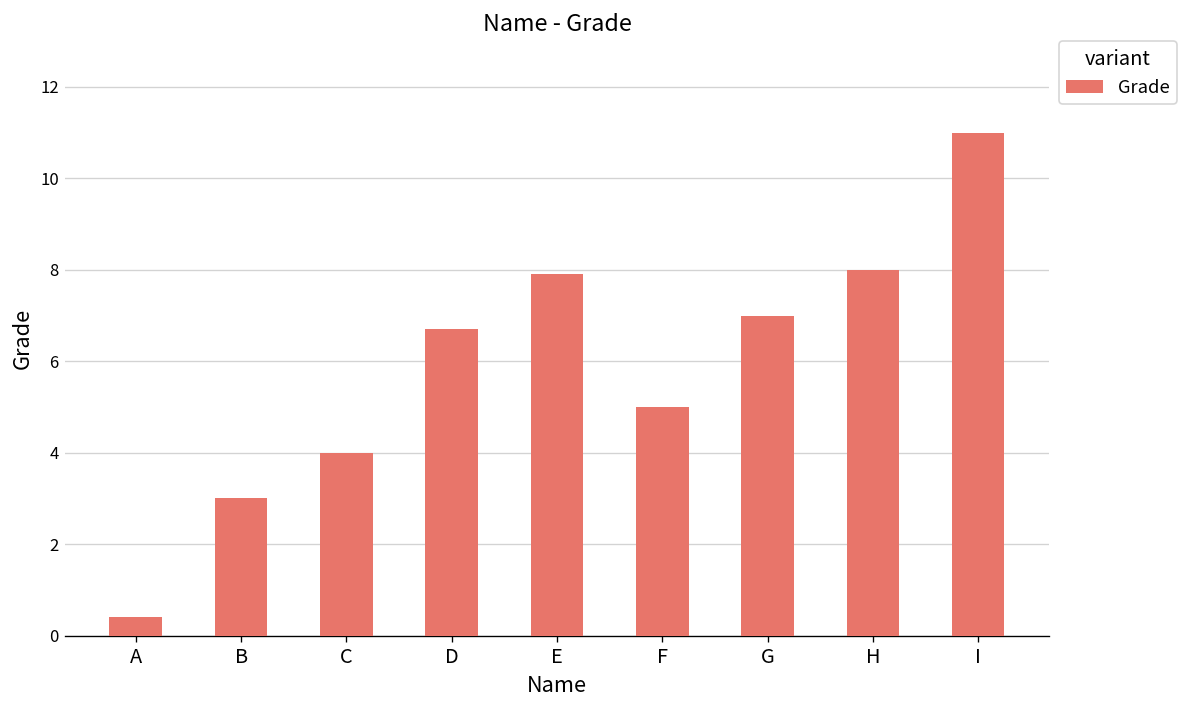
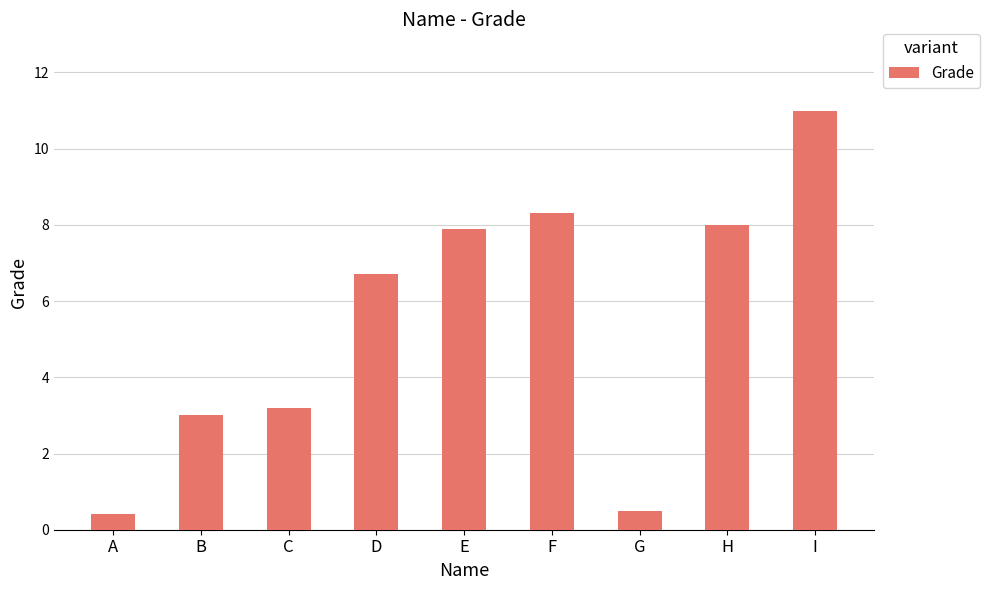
  {
    "A": 0.4,
    "B": 3.0,
-   "C": 4.0,
+   "C": 3.2,
    "D": 6.7,
    "E": 7.9,
-   "F": 5.0,
-   "G": 7.0,
+   "F": 8.3,
+   "G": 0.5,
    "H": 8.0,
    "I": 11.0
  }
